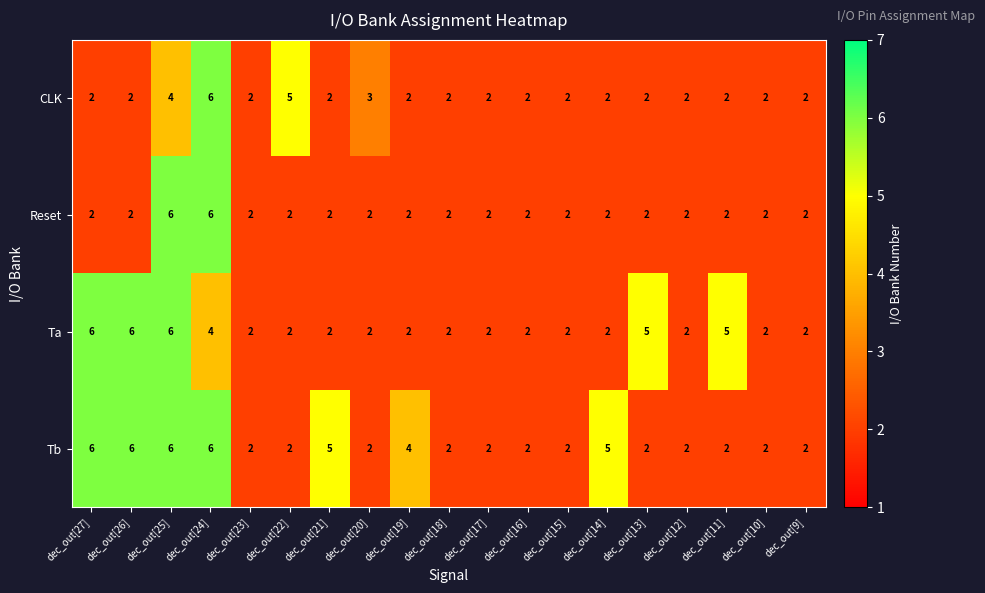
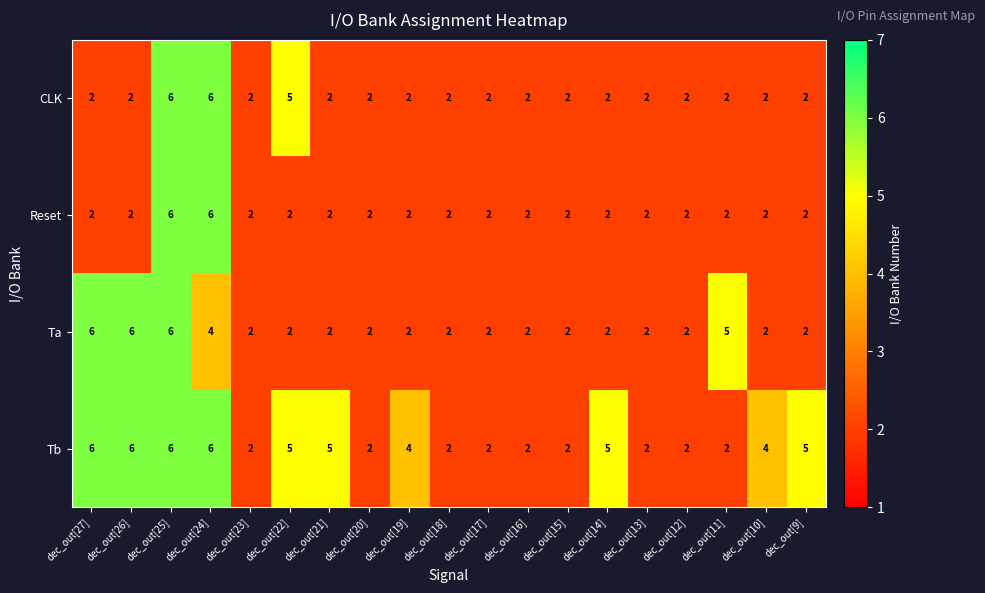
  {
    "CLK": {
      "dec_out[27]": 2,
      "dec_out[26]": 2,
-     "dec_out[25]": 4,
+     "dec_out[25]": 6,
      "dec_out[24]": 6,
      "dec_out[23]": 2,
      "dec_out[22]": 5,
      "dec_out[21]": 2,
-     "dec_out[20]": 3,
+     "dec_out[20]": 2,
      "dec_out[19]": 2,
      "dec_out[18]": 2,
      "dec_out[17]": 2,
      "dec_out[16]": 2,
      "dec_out[15]": 2,
      "dec_out[14]": 2,
      "dec_out[13]": 2,
      "dec_out[12]": 2,
      "dec_out[11]": 2,
      "dec_out[10]": 2,
      "dec_out[9]": 2
    },
    "Reset": {
      "dec_out[27]": 2,
      "dec_out[26]": 2,
      "dec_out[25]": 6,
      "dec_out[24]": 6,
      "dec_out[23]": 2,
      "dec_out[22]": 2,
      "dec_out[21]": 2,
      "dec_out[20]": 2,
      "dec_out[19]": 2,
      "dec_out[18]": 2,
      "dec_out[17]": 2,
      "dec_out[16]": 2,
      "dec_out[15]": 2,
      "dec_out[14]": 2,
      "dec_out[13]": 2,
      "dec_out[12]": 2,
      "dec_out[11]": 2,
      "dec_out[10]": 2,
      "dec_out[9]": 2
    },
    "Ta": {
      "dec_out[27]": 6,
      "dec_out[26]": 6,
      "dec_out[25]": 6,
      "dec_out[24]": 4,
      "dec_out[23]": 2,
      "dec_out[22]": 2,
      "dec_out[21]": 2,
      "dec_out[20]": 2,
      "dec_out[19]": 2,
      "dec_out[18]": 2,
      "dec_out[17]": 2,
      "dec_out[16]": 2,
      "dec_out[15]": 2,
      "dec_out[14]": 2,
-     "dec_out[13]": 5,
+     "dec_out[13]": 2,
      "dec_out[12]": 2,
      "dec_out[11]": 5,
      "dec_out[10]": 2,
      "dec_out[9]": 2
    },
    "Tb": {
      "dec_out[27]": 6,
      "dec_out[26]": 6,
      "dec_out[25]": 6,
      "dec_out[24]": 6,
      "dec_out[23]": 2,
-     "dec_out[22]": 2,
+     "dec_out[22]": 5,
      "dec_out[21]": 5,
      "dec_out[20]": 2,
      "dec_out[19]": 4,
      "dec_out[18]": 2,
      "dec_out[17]": 2,
      "dec_out[16]": 2,
      "dec_out[15]": 2,
      "dec_out[14]": 5,
      "dec_out[13]": 2,
      "dec_out[12]": 2,
      "dec_out[11]": 2,
-     "dec_out[10]": 2,
-     "dec_out[9]": 2
+     "dec_out[10]": 4,
+     "dec_out[9]": 5
    }
  }
